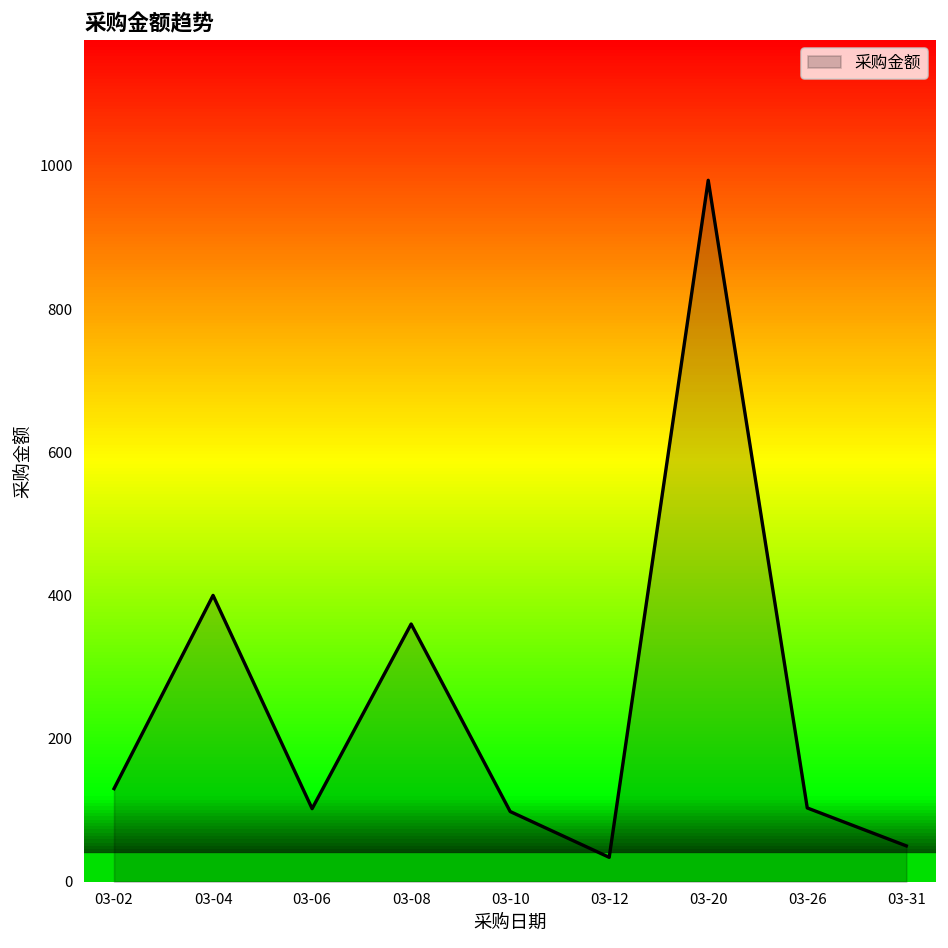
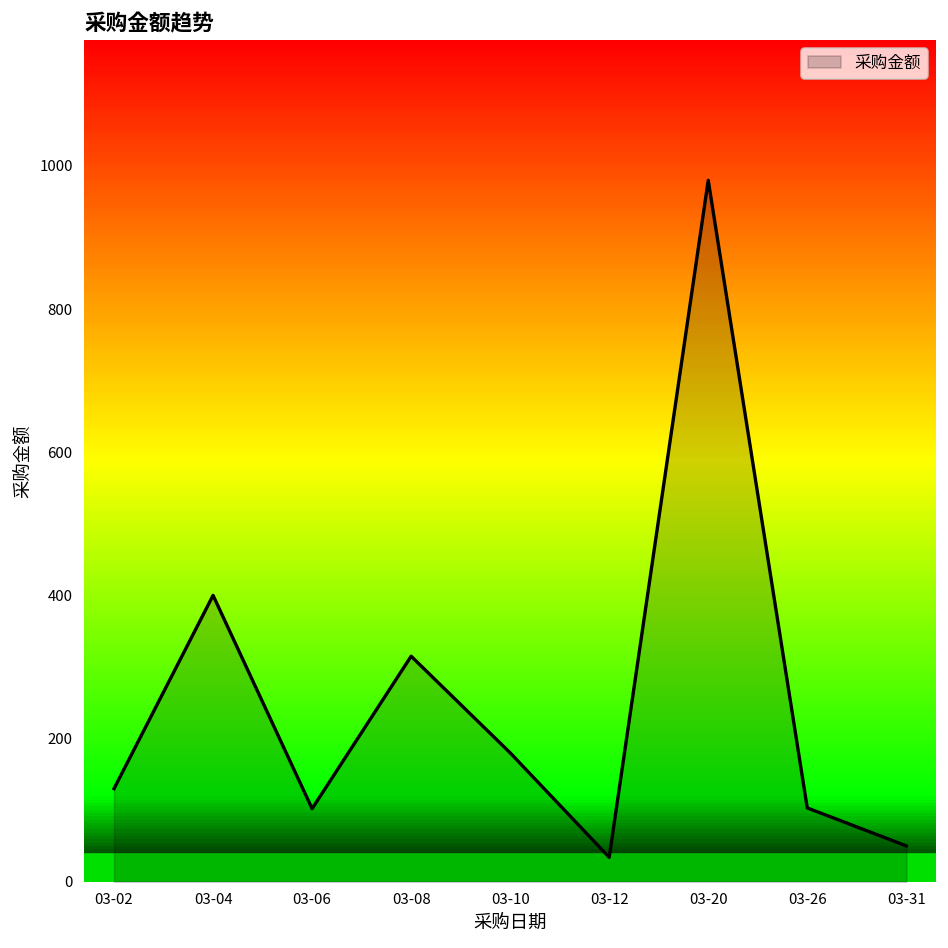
  {
    "03-02": 130,
    "03-04": 400,
    "03-06": 100,
-   "03-08": 360,
-   "03-10": 100,
+   "03-08": 320,
+   "03-10": 180,
    "03-20": 980,
    "03-26": 100,
    "03-31": 50
  }
